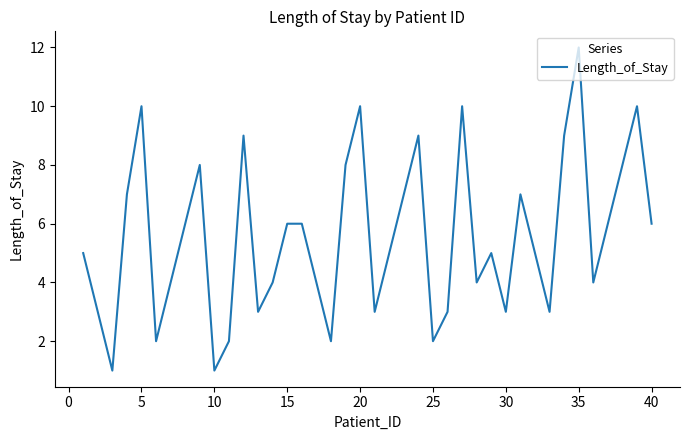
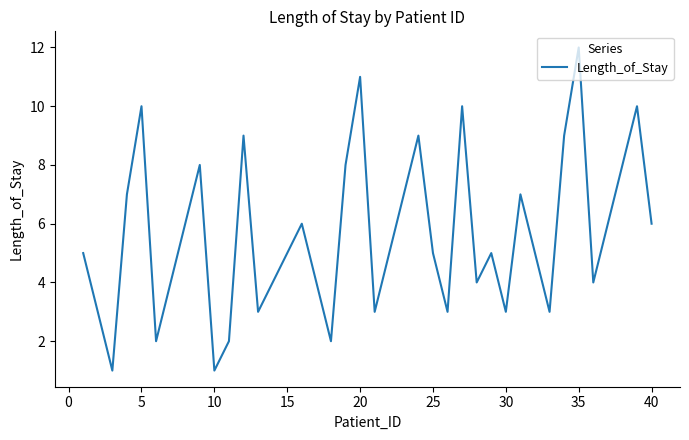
  {
    "5": 10,
    "10": 1,
-   "15": 6,
-   "20": 10,
-   "25": 2,
+   "15": 5,
+   "20": 11,
+   "25": 5,
    "30": 3,
    "40": 6
  }
